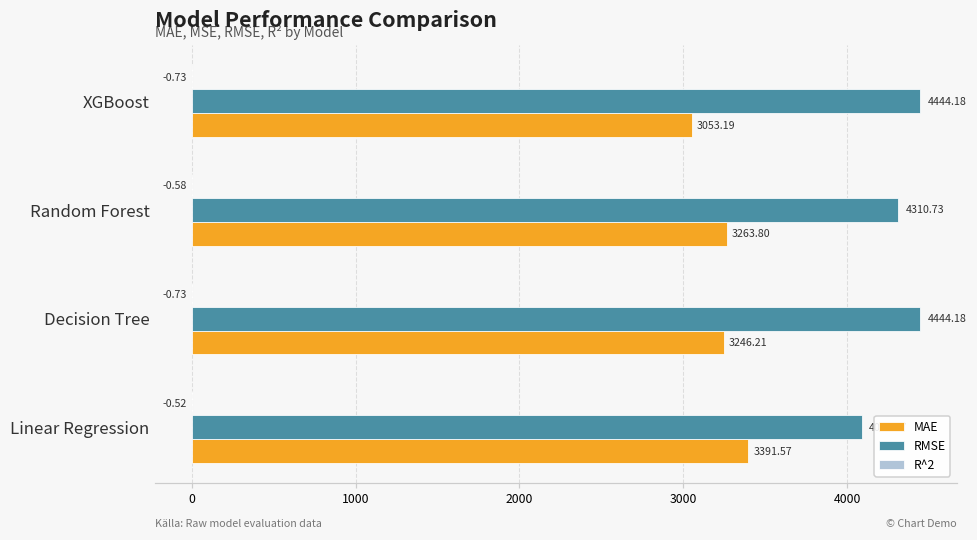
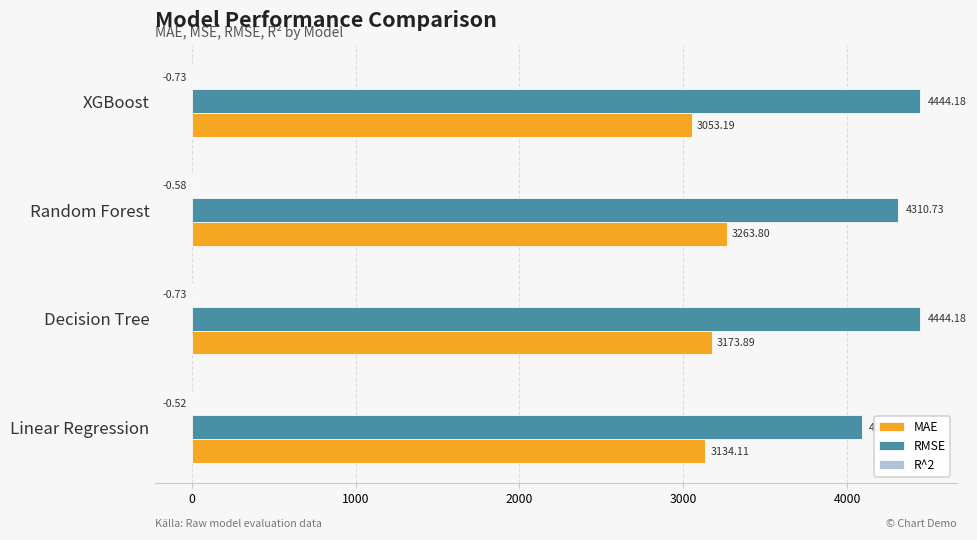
  {
    "MAE": {
      "XGBoost": 3053.19,
      "Random Forest": 3263.80,
-     "Decision Tree": 3246.21,
-     "Linear Regression": 3391.57
+     "Decision Tree": 3173.89,
+     "Linear Regression": 3134.11
    },
    "RMSE": {
      "XGBoost": 4444.18,
      "Random Forest": 4310.73,
      "Decision Tree": 4444.18
    },
    "R^2": {
      "XGBoost": -0.73,
      "Random Forest": -0.58,
      "Decision Tree": -0.73,
      "Linear Regression": -0.52
    }
  }
